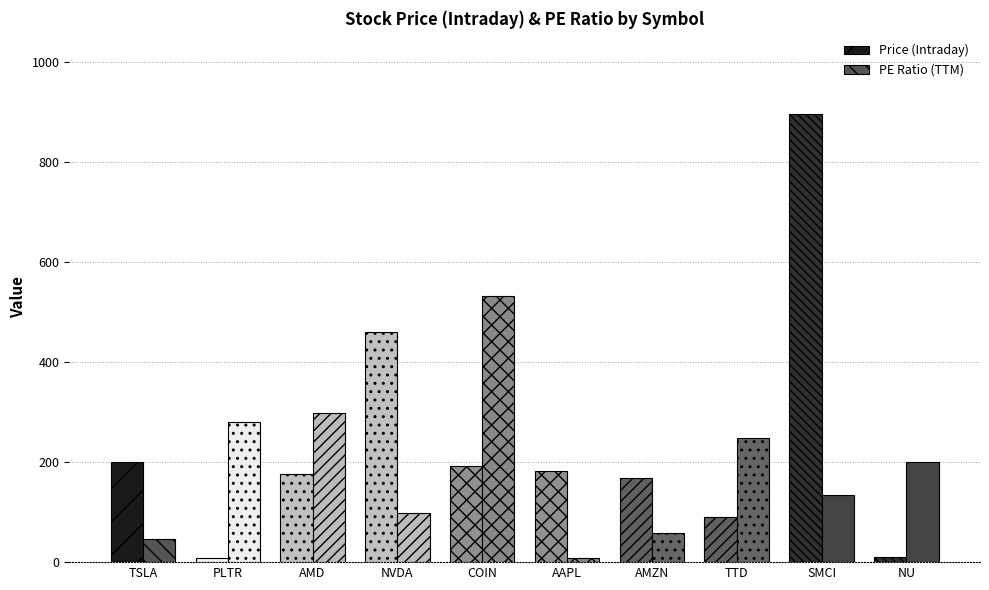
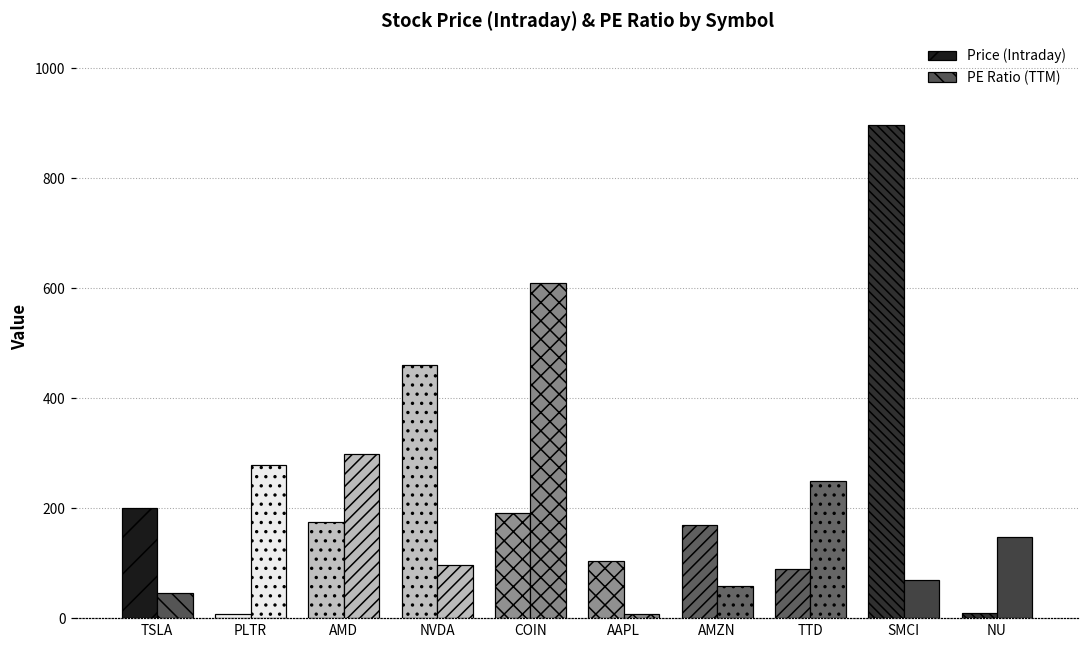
  {
    "Price (Intraday)": {
      "TSLA": 200,
      "PLTR": 10,
      "AMD": 180,
      "NVDA": 460,
      "COIN": 190,
-     "AAPL": 180,
+     "AAPL": 100,
      "AMZN": 170,
      "TTD": 90,
      "SMCI": 900,
      "NU": 10
    },
    "PE Ratio (TTM)": {
      "TSLA": 50,
      "PLTR": 280,
      "AMD": 300,
      "NVDA": 100,
-     "COIN": 530,
+     "COIN": 610,
      "AAPL": 10,
      "AMZN": 60,
      "TTD": 250,
-     "SMCI": 130,
-     "NU": 200
+     "SMCI": 70,
+     "NU": 150
    }
  }
